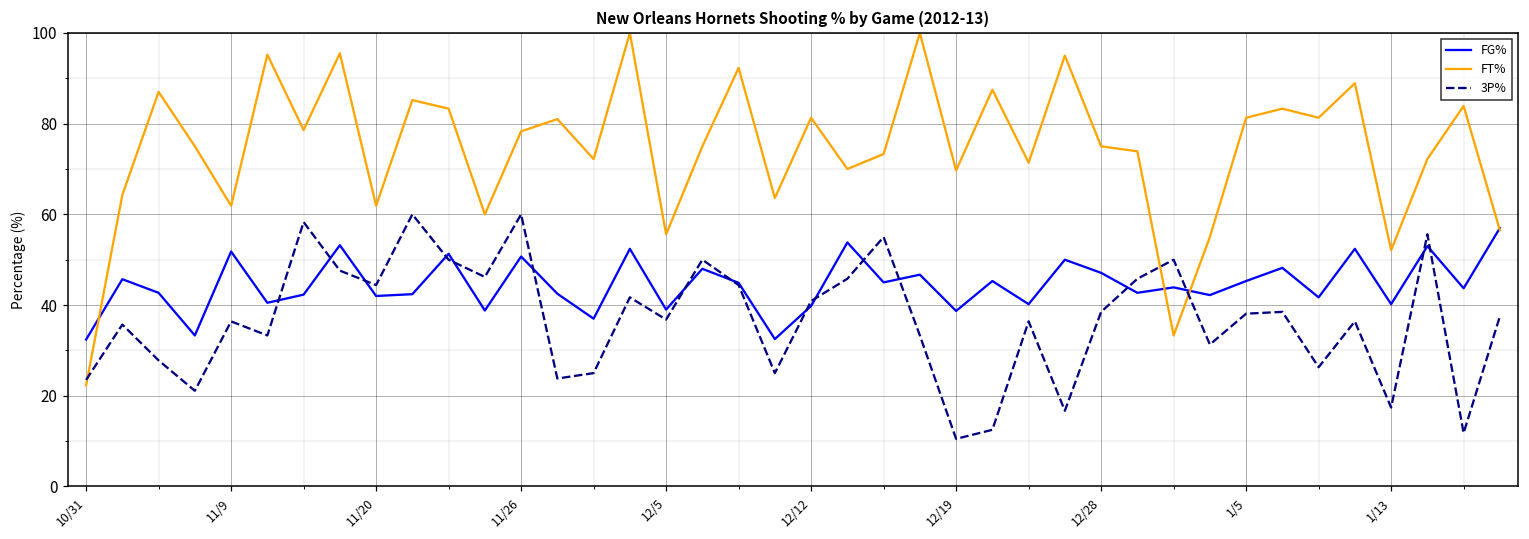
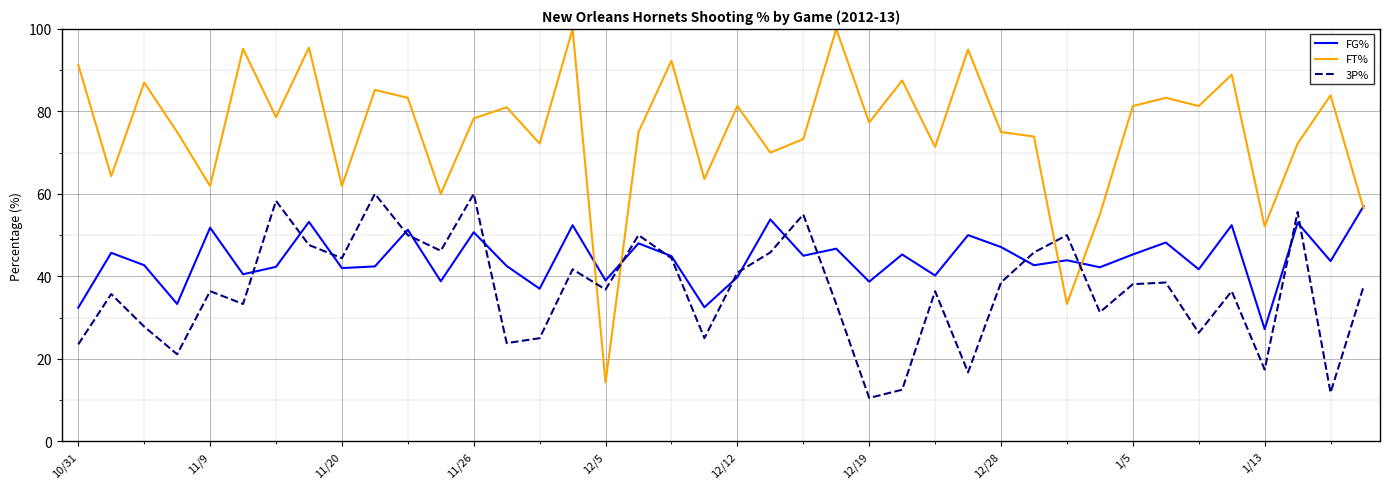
  {
    "FG%": {
      "10/31": 32,
      "11/9": 52,
      "11/20": 42,
      "11/26": 51,
      "12/5": 39,
      "12/12": 40,
      "12/19": 39,
      "12/28": 47,
      "1/5": 45,
-     "1/13": 40
+     "1/13": 27
    },
    "FT%": {
-     "10/31": 22,
+     "10/31": 91,
      "11/9": 62,
      "11/20": 62,
      "11/26": 78,
-     "12/5": 56,
+     "12/5": 14,
      "12/12": 81,
-     "12/19": 70,
+     "12/19": 77,
      "12/28": 75,
      "1/5": 81,
      "1/13": 52
    },
    "3P%": {
      "10/31": 24,
      "11/9": 36,
      "11/20": 44,
      "11/26": 60,
      "12/5": 37,
      "12/12": 41,
      "12/19": 11,
      "12/28": 39,
      "1/5": 38,
      "1/13": 17
    }
  }
